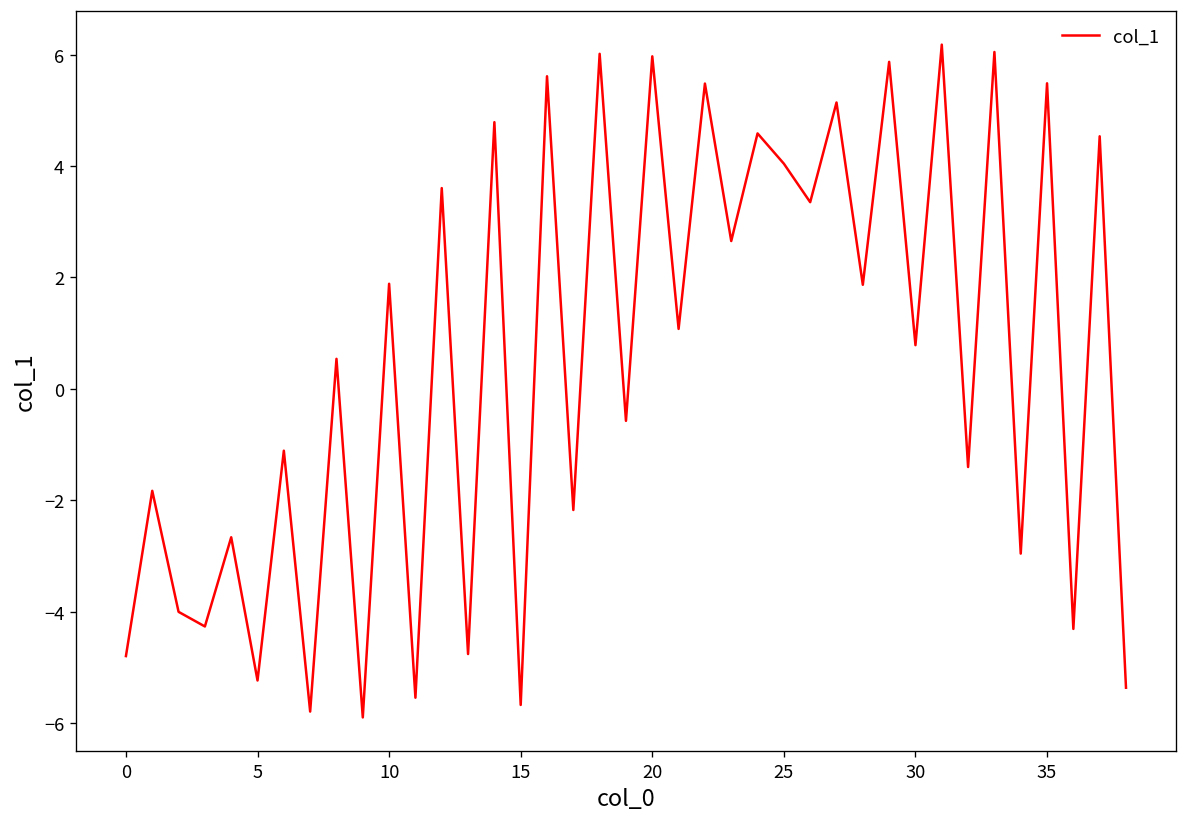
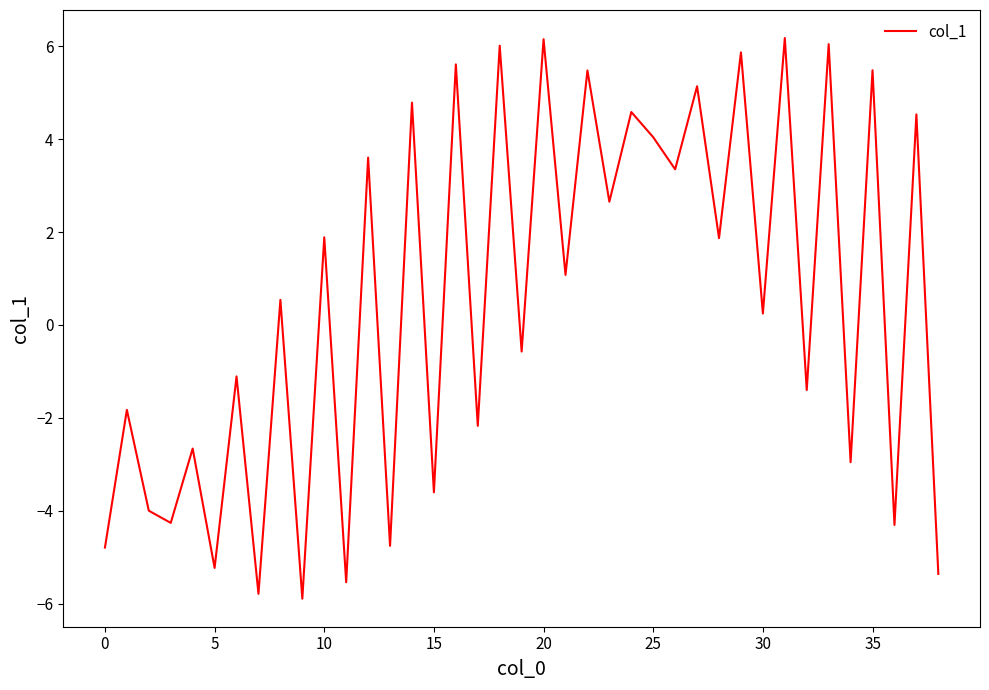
  {
    "0": -4.8,
    "5": -5.2,
    "10": 1.9,
-   "15": -5.7,
-   "20": 6.0,
+   "15": -3.6,
+   "20": 6.2,
    "25": 4.0,
-   "30": 0.8,
+   "30": 0.2,
    "35": 5.5
  }
